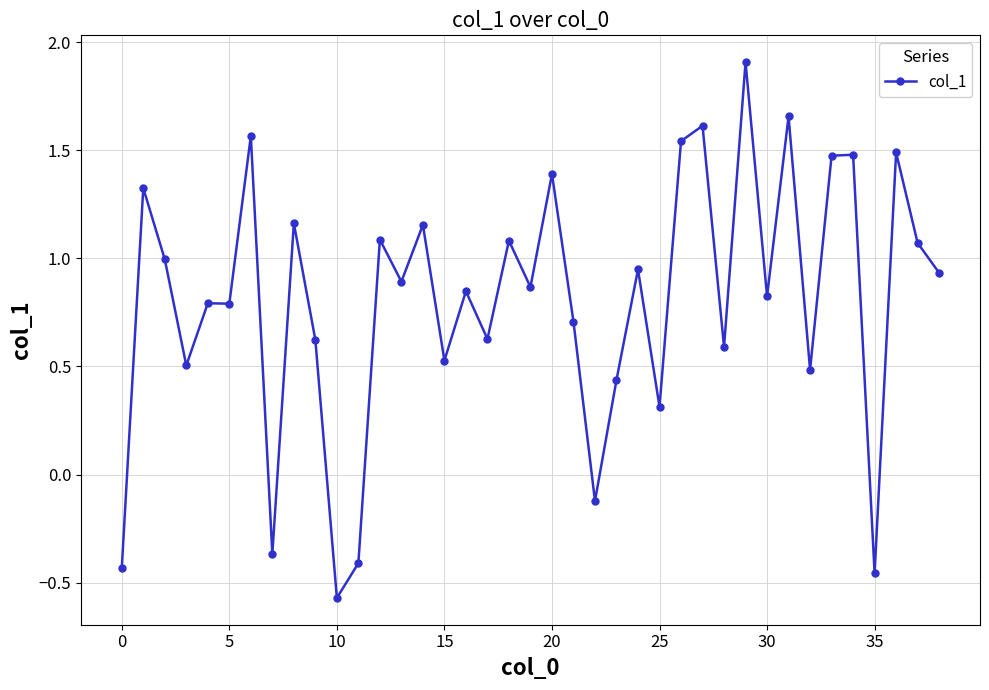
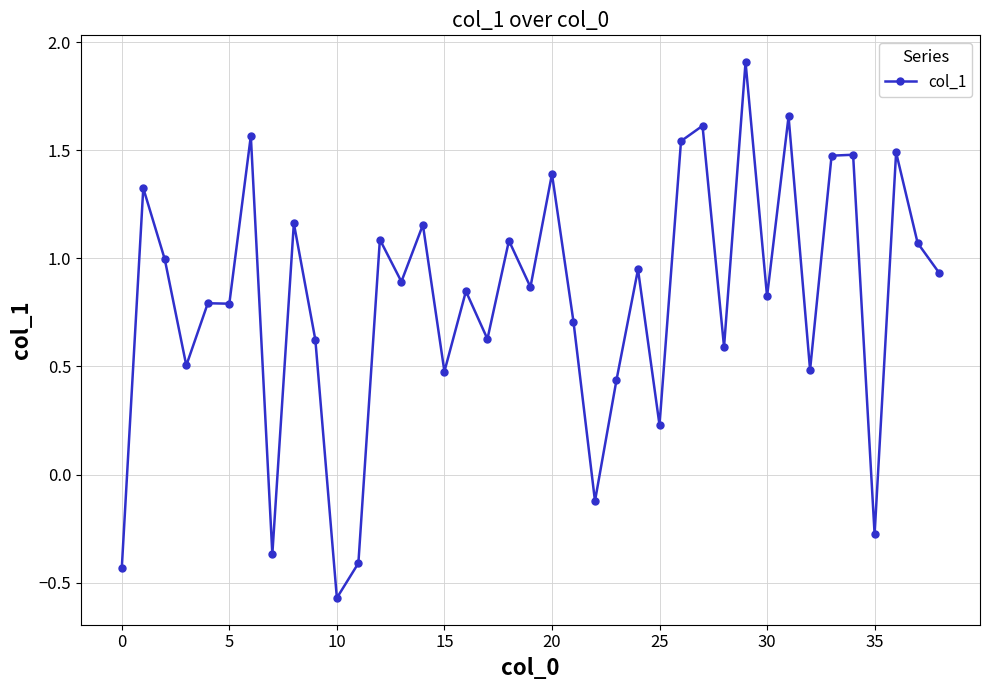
  {
    "0": -0.43,
    "5": 0.79,
    "10": -0.57,
-   "15": 0.53,
+   "15": 0.48,
    "20": 1.39,
-   "25": 0.31,
+   "25": 0.23,
    "30": 0.82,
-   "35": -0.46
+   "35": -0.28
  }
